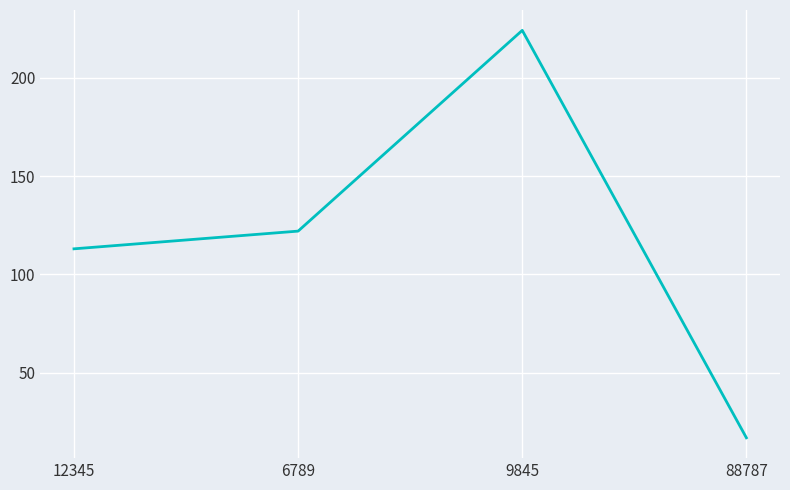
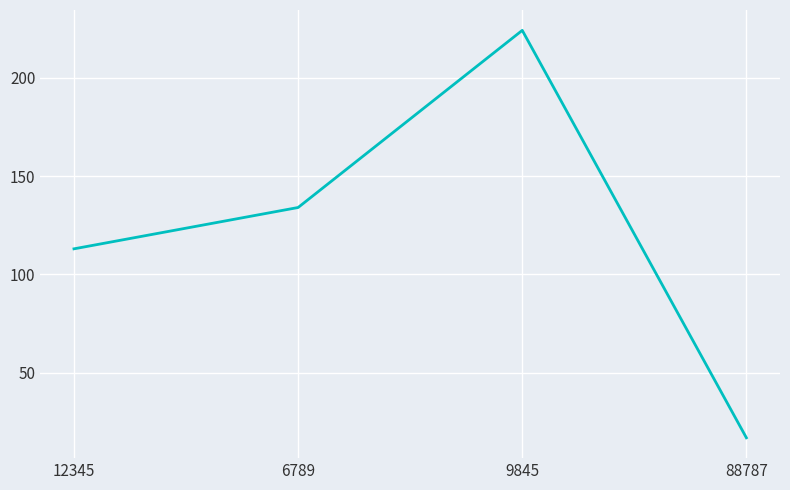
  {
    "12345": 113,
-   "6789": 122,
+   "6789": 134,
    "9845": 224,
    "88787": 17
  }
